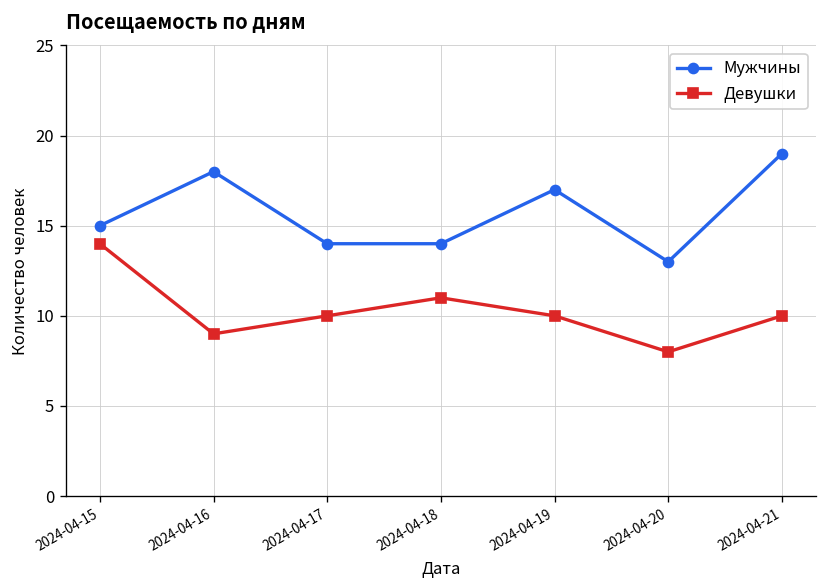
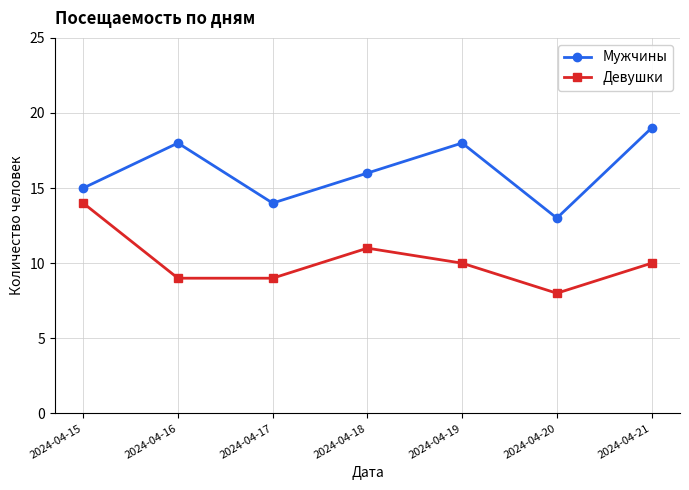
  {
    "Мужчины": {
      "2024-04-15": 15,
      "2024-04-16": 18,
      "2024-04-17": 14,
-     "2024-04-18": 14,
-     "2024-04-19": 17,
+     "2024-04-18": 16,
+     "2024-04-19": 18,
      "2024-04-20": 13,
      "2024-04-21": 19
    },
    "Девушки": {
      "2024-04-15": 14,
      "2024-04-16": 9,
-     "2024-04-17": 10,
+     "2024-04-17": 9,
      "2024-04-18": 11,
      "2024-04-19": 10,
      "2024-04-20": 8,
      "2024-04-21": 10
    }
  }
